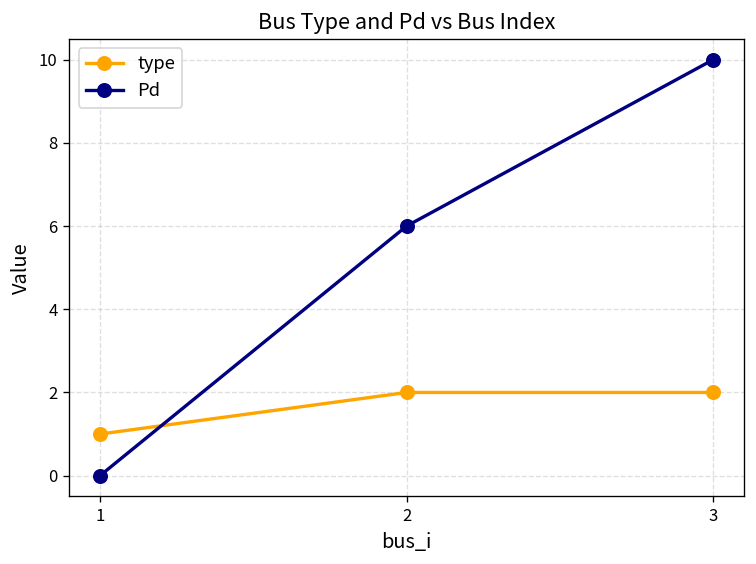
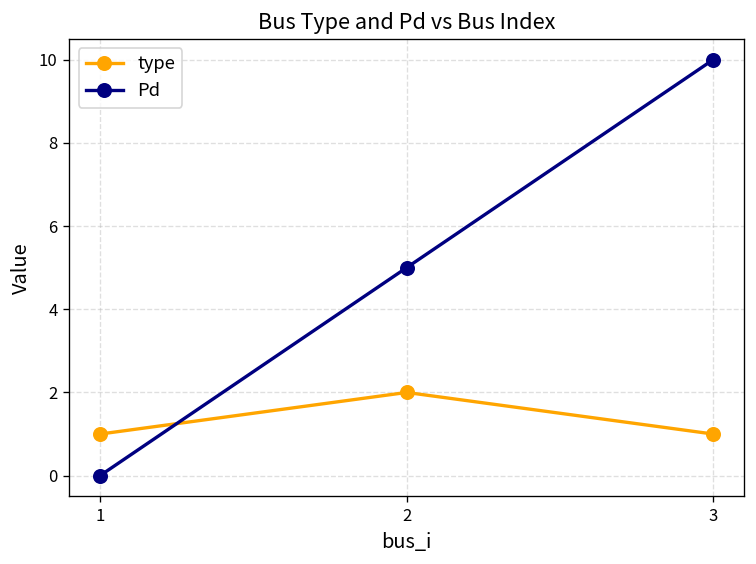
  {
    "type": {
      "1": 1,
      "2": 2,
-     "3": 2
+     "3": 1
    },
    "Pd": {
      "1": 0,
-     "2": 6,
+     "2": 5,
      "3": 10
    }
  }
